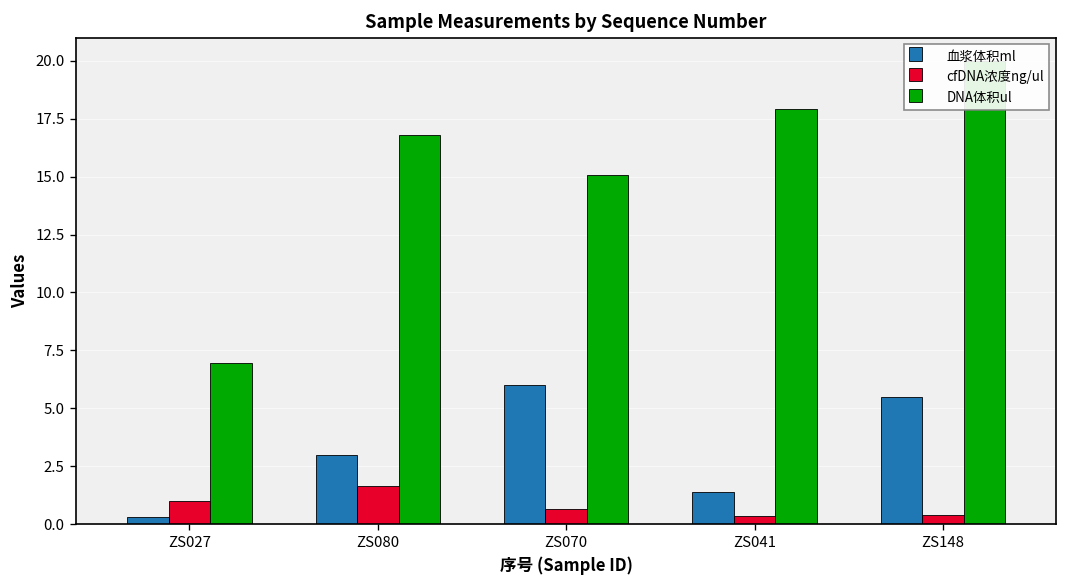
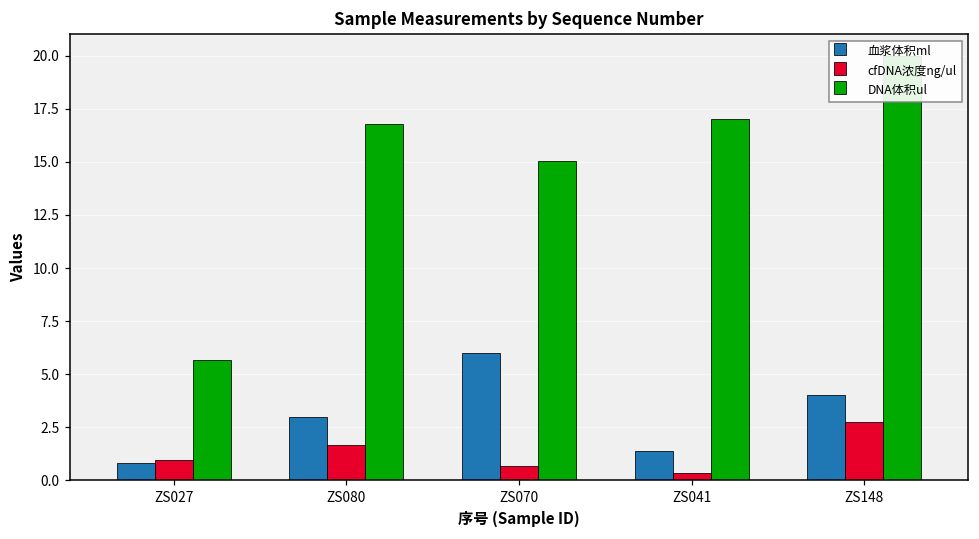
  {
    "血浆体积ml": {
-     "ZS027": 0.3,
+     "ZS027": 0.8,
      "ZS080": 3.0,
      "ZS070": 6.0,
      "ZS041": 1.4,
-     "ZS148": 5.5
+     "ZS148": 4.0
    },
    "cfDNA浓度ng/ul": {
      "ZS027": 1.0,
      "ZS080": 1.7,
      "ZS070": 0.7,
      "ZS041": 0.3,
-     "ZS148": 0.4
+     "ZS148": 2.8
    },
    "DNA体积ul": {
-     "ZS027": 6.9,
+     "ZS027": 5.7,
      "ZS080": 16.8,
      "ZS070": 15.1,
-     "ZS041": 17.9
+     "ZS041": 17.0
    }
  }
